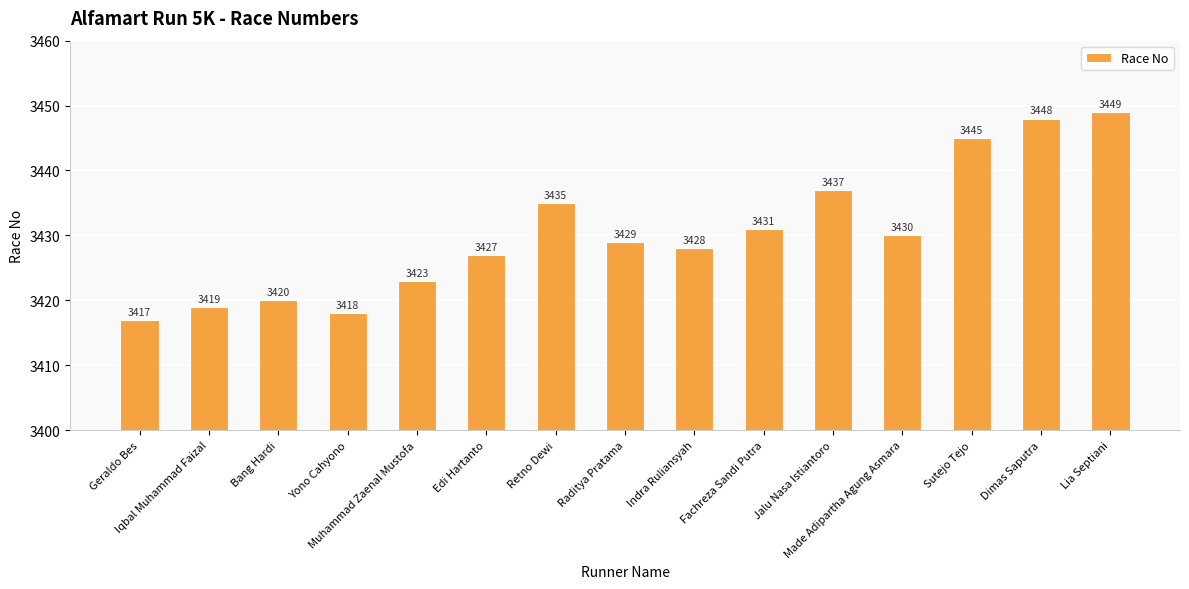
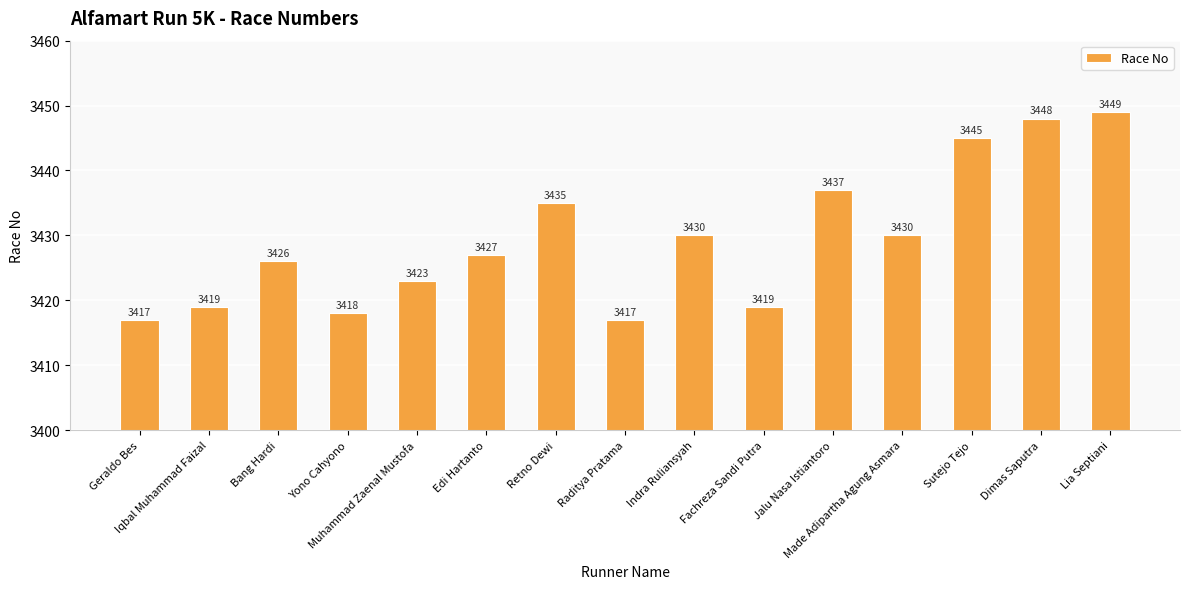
  {
    "Geraldo Bes": 3417,
    "Iqbal Muhammad Faizal": 3419,
-   "Bang Hardi": 3420,
+   "Bang Hardi": 3426,
    "Yono Cahyono": 3418,
    "Muhammad Zaenal Mustofa": 3423,
    "Edi Hartanto": 3427,
    "Retno Dewi": 3435,
-   "Raditya Pratama": 3429,
-   "Indra Ruliansyah": 3428,
-   "Fachreza Sandi Putra": 3431,
+   "Raditya Pratama": 3417,
+   "Indra Ruliansyah": 3430,
+   "Fachreza Sandi Putra": 3419,
    "Jalu Nasa Istiantoro": 3437,
    "Made Adipartha Agung Asmara": 3430,
    "Sutejo Tejo": 3445,
    "Dimas Saputra": 3448,
    "Lia Septiani": 3449
  }
